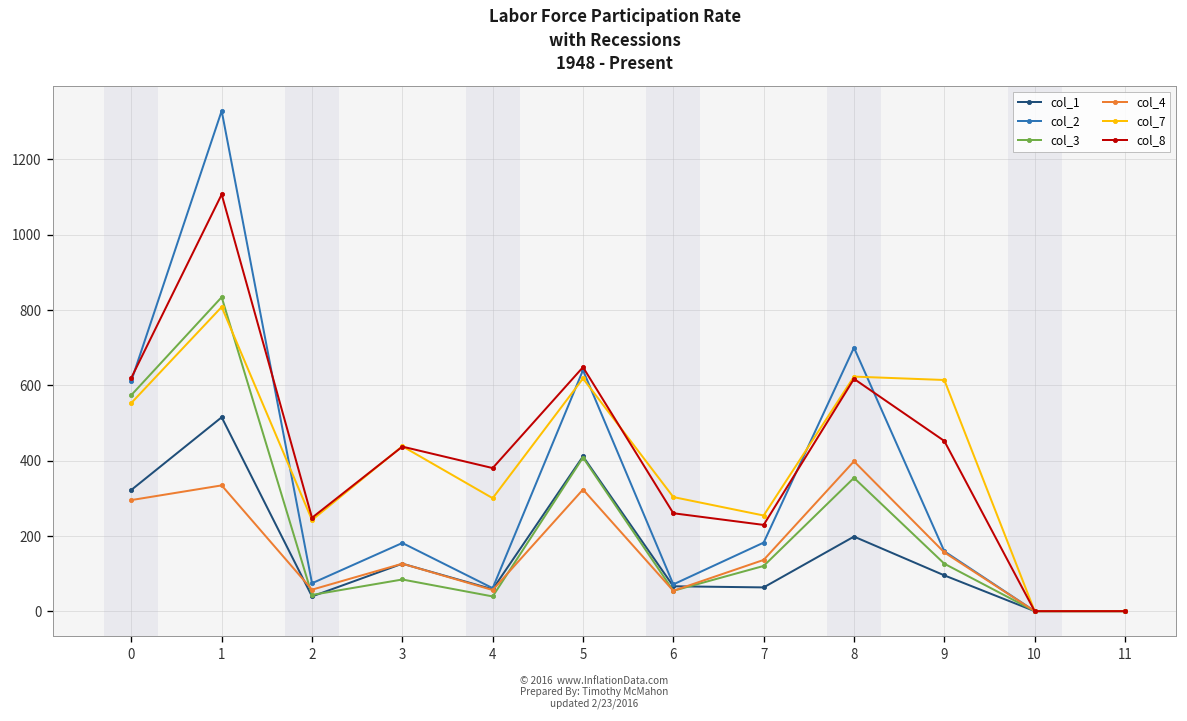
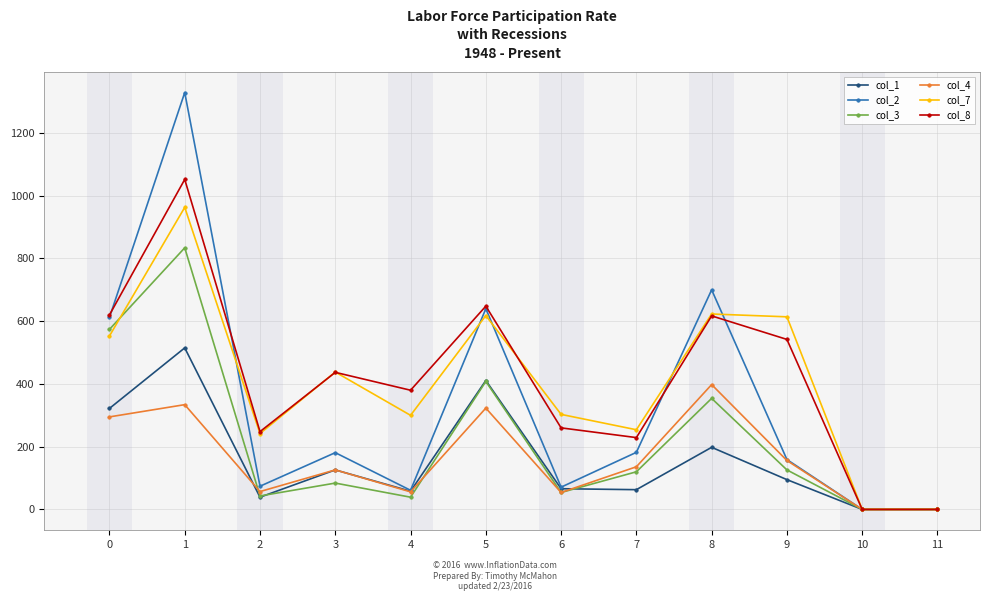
  {
    "col_1": {
      "0": 320,
      "1": 520,
      "7": 60,
      "8": 200,
      "9": 100
    },
    "col_2": {
      "0": 610,
      "1": 1330,
      "2": 70,
      "3": 180,
      "7": 180,
      "8": 700
    },
    "col_3": {
      "0": 570,
      "1": 830,
      "3": 80,
      "4": 40,
      "7": 120,
      "8": 350,
      "9": 130
    },
    "col_4": {
      "0": 300,
      "1": 330,
      "2": 60,
      "5": 320,
      "7": 140,
      "8": 400
    },
    "col_7": {
      "0": 550,
-     "1": 810,
+     "1": 960,
      "4": 300,
      "5": 620,
      "6": 300,
      "7": 250,
      "9": 610
    },
    "col_8": {
      "0": 620,
-     "1": 1110,
+     "1": 1050,
      "4": 380,
      "6": 260,
      "7": 230,
-     "9": 450
+     "9": 540
    }
  }
